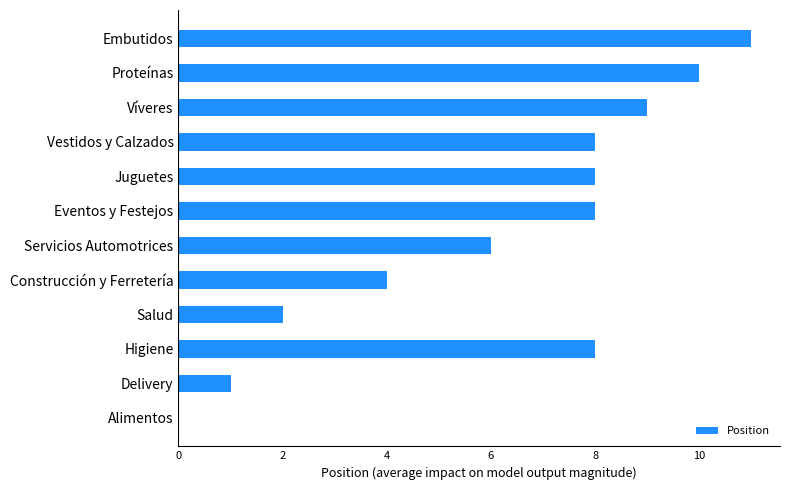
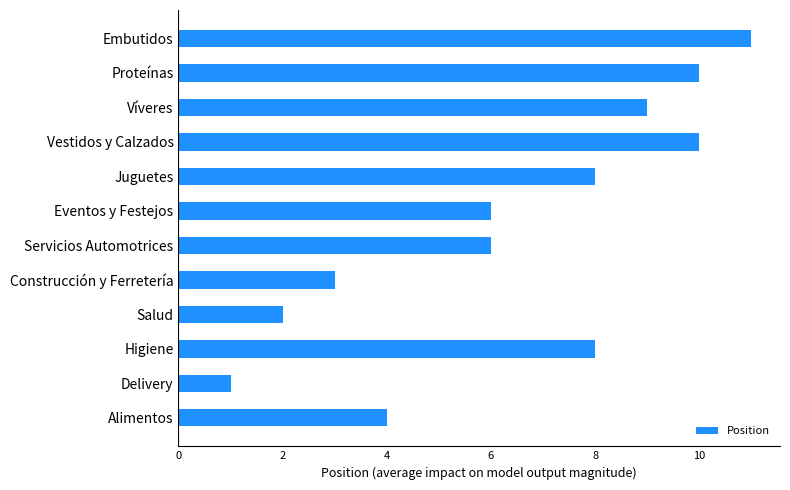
  {
    "Embutidos": 11,
    "Proteínas": 10,
    "Víveres": 9,
-   "Vestidos y Calzados": 8,
+   "Vestidos y Calzados": 10,
    "Juguetes": 8,
-   "Eventos y Festejos": 8,
+   "Eventos y Festejos": 6,
    "Servicios Automotrices": 6,
-   "Construcción y Ferretería": 4,
+   "Construcción y Ferretería": 3,
    "Salud": 2,
    "Higiene": 8,
    "Delivery": 1,
-   "Alimentos": 0
+   "Alimentos": 4
  }
